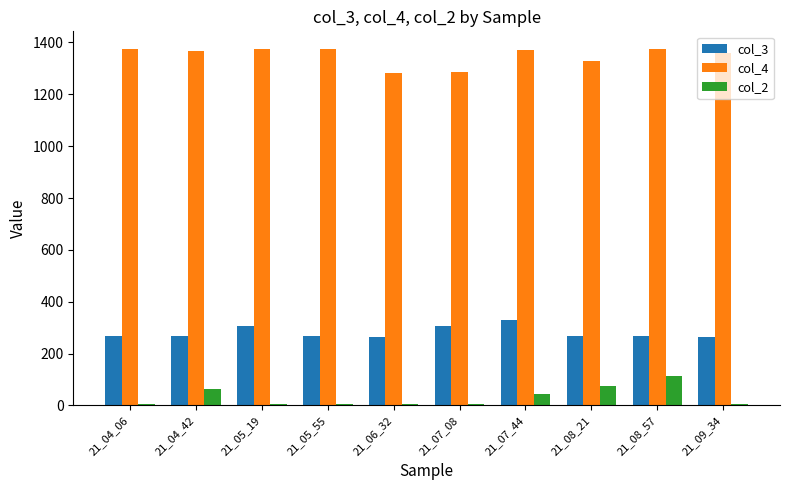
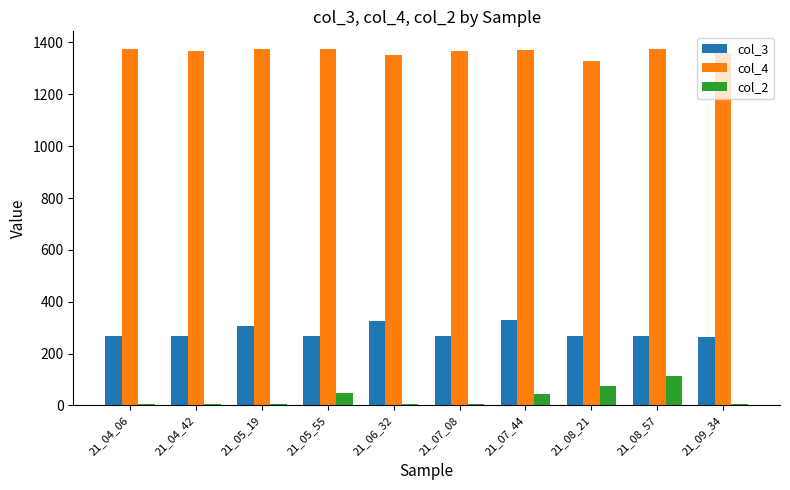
  {
    "col_3": {
      "21_04_06": 270,
      "21_04_42": 270,
      "21_05_19": 310,
      "21_05_55": 270,
-     "21_06_32": 270,
-     "21_07_08": 310,
+     "21_06_32": 330,
+     "21_07_08": 270,
      "21_07_44": 330,
      "21_08_21": 270,
      "21_08_57": 270,
      "21_09_34": 270
    },
    "col_4": {
      "21_04_06": 1370,
      "21_04_42": 1370,
      "21_05_19": 1370,
      "21_05_55": 1370,
-     "21_06_32": 1280,
-     "21_07_08": 1290,
+     "21_06_32": 1350,
+     "21_07_08": 1370,
      "21_07_44": 1370,
      "21_08_21": 1330,
      "21_08_57": 1370
    },
    "col_2": {
-     "21_04_42": 60,
-     "21_05_55": 10,
+     "21_04_42": 10,
+     "21_05_55": 50,
      "21_07_44": 50,
      "21_08_21": 80,
      "21_08_57": 110
    }
  }
